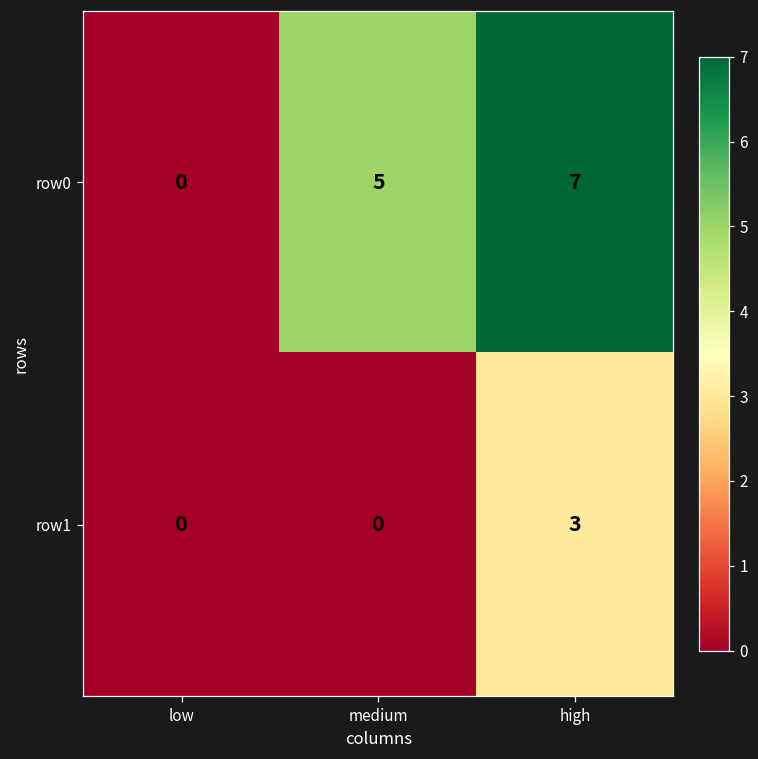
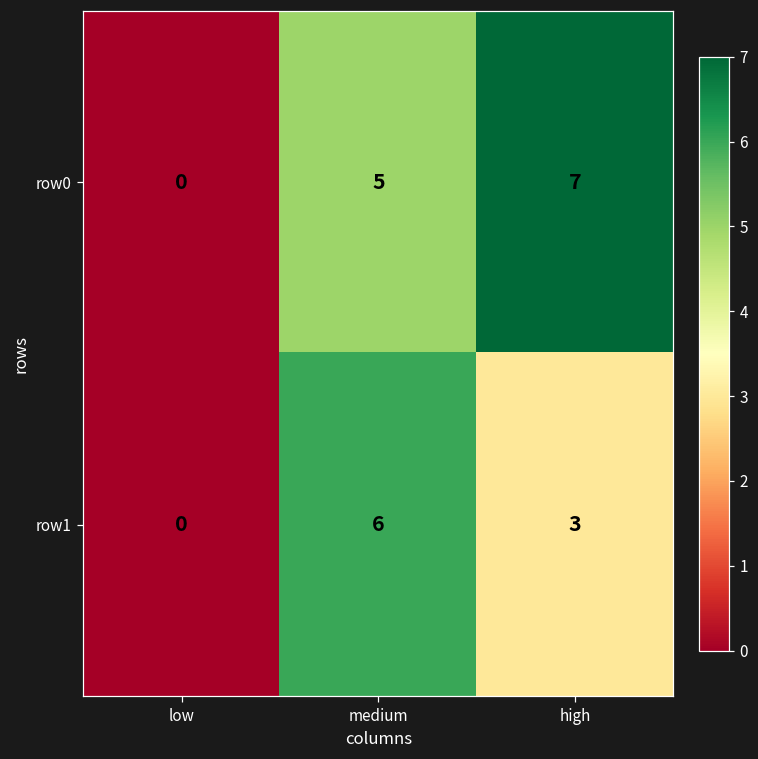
  {
    "row0": {
      "low": 0,
      "medium": 5,
      "high": 7
    },
    "row1": {
      "low": 0,
-     "medium": 0,
+     "medium": 6,
      "high": 3
    }
  }
